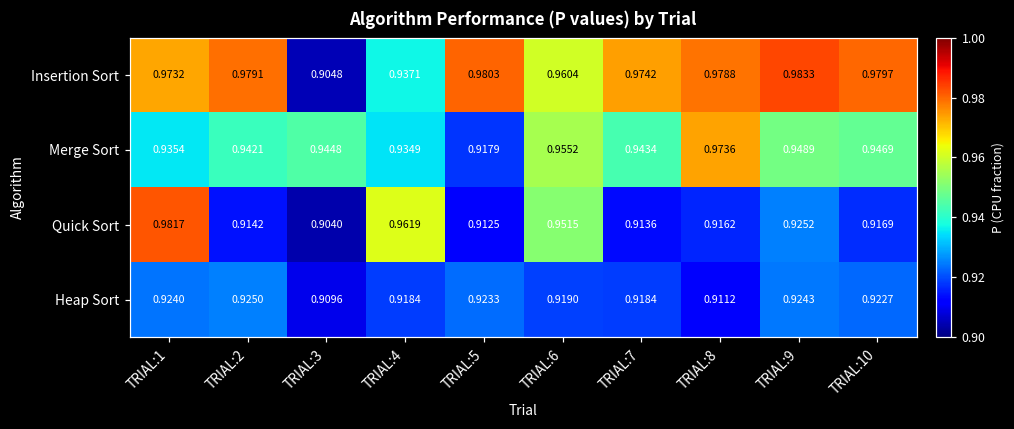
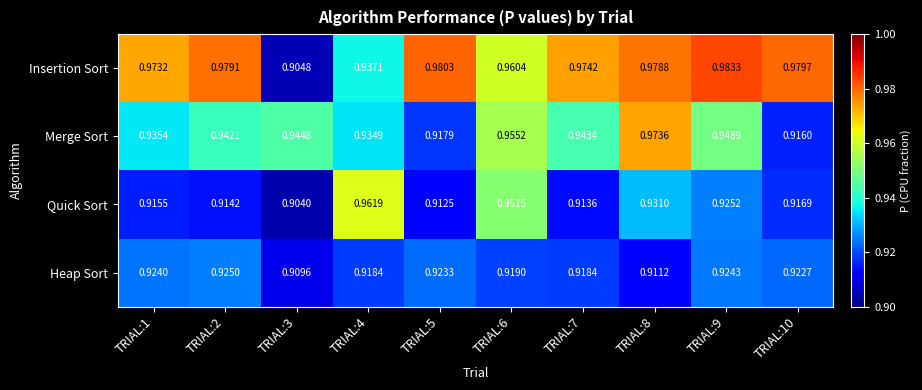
  {
    "Insertion Sort": {
      "TRIAL:1": 0.9732,
      "TRIAL:2": 0.9791,
      "TRIAL:3": 0.9048,
      "TRIAL:4": 0.9371,
      "TRIAL:5": 0.9803,
      "TRIAL:6": 0.9604,
      "TRIAL:7": 0.9742,
      "TRIAL:8": 0.9788,
      "TRIAL:9": 0.9833,
      "TRIAL:10": 0.9797
    },
    "Merge Sort": {
      "TRIAL:1": 0.9354,
      "TRIAL:2": 0.9421,
      "TRIAL:3": 0.9448,
      "TRIAL:4": 0.9349,
      "TRIAL:5": 0.9179,
      "TRIAL:6": 0.9552,
      "TRIAL:7": 0.9434,
      "TRIAL:8": 0.9736,
      "TRIAL:9": 0.9489,
-     "TRIAL:10": 0.9469
+     "TRIAL:10": 0.9160
    },
    "Quick Sort": {
-     "TRIAL:1": 0.9817,
+     "TRIAL:1": 0.9155,
      "TRIAL:2": 0.9142,
      "TRIAL:3": 0.9040,
      "TRIAL:4": 0.9619,
      "TRIAL:5": 0.9125,
      "TRIAL:6": 0.9515,
      "TRIAL:7": 0.9136,
-     "TRIAL:8": 0.9162,
+     "TRIAL:8": 0.9310,
      "TRIAL:9": 0.9252,
      "TRIAL:10": 0.9169
    },
    "Heap Sort": {
      "TRIAL:1": 0.9240,
      "TRIAL:2": 0.9250,
      "TRIAL:3": 0.9096,
      "TRIAL:4": 0.9184,
      "TRIAL:5": 0.9233,
      "TRIAL:6": 0.9190,
      "TRIAL:7": 0.9184,
      "TRIAL:8": 0.9112,
      "TRIAL:9": 0.9243,
      "TRIAL:10": 0.9227
    }
  }
